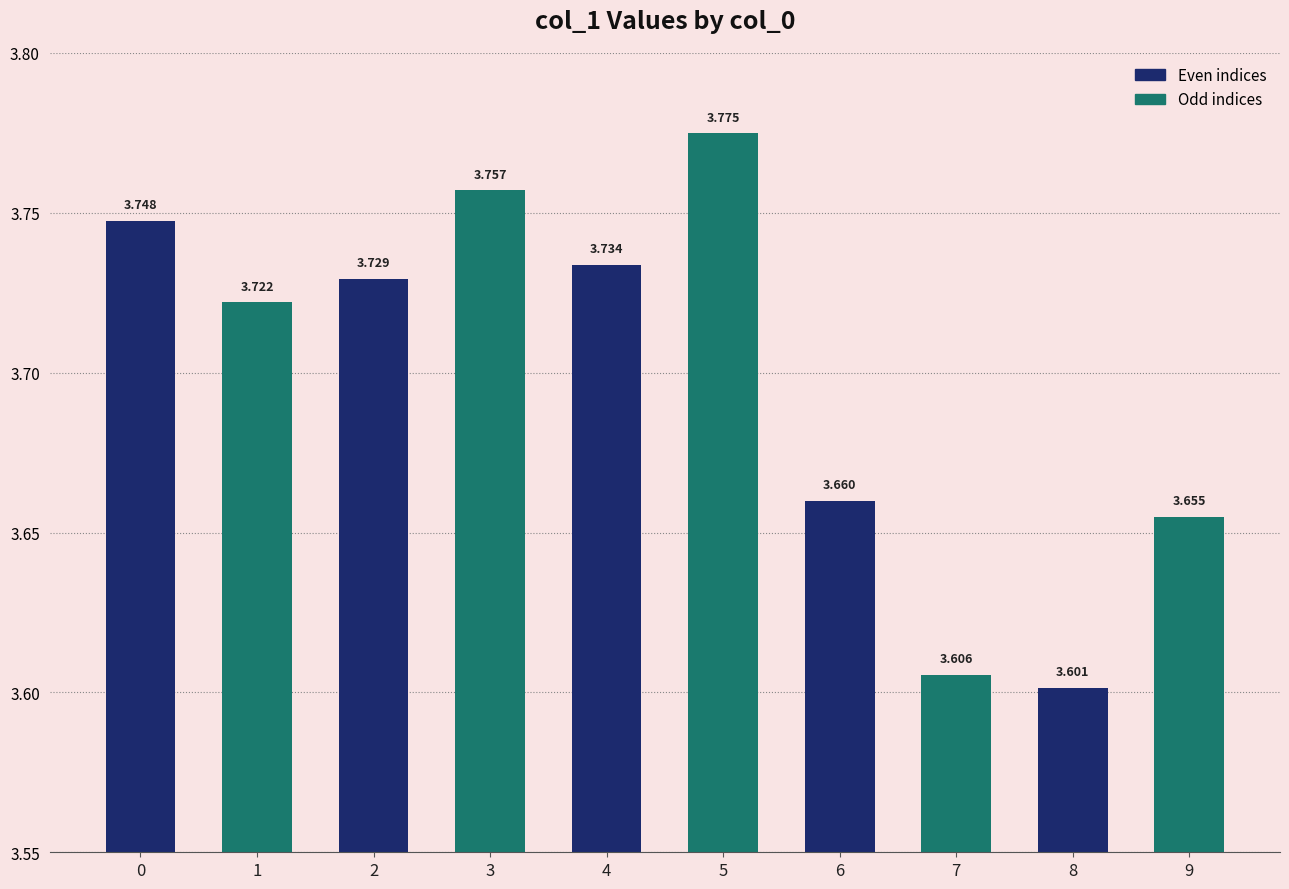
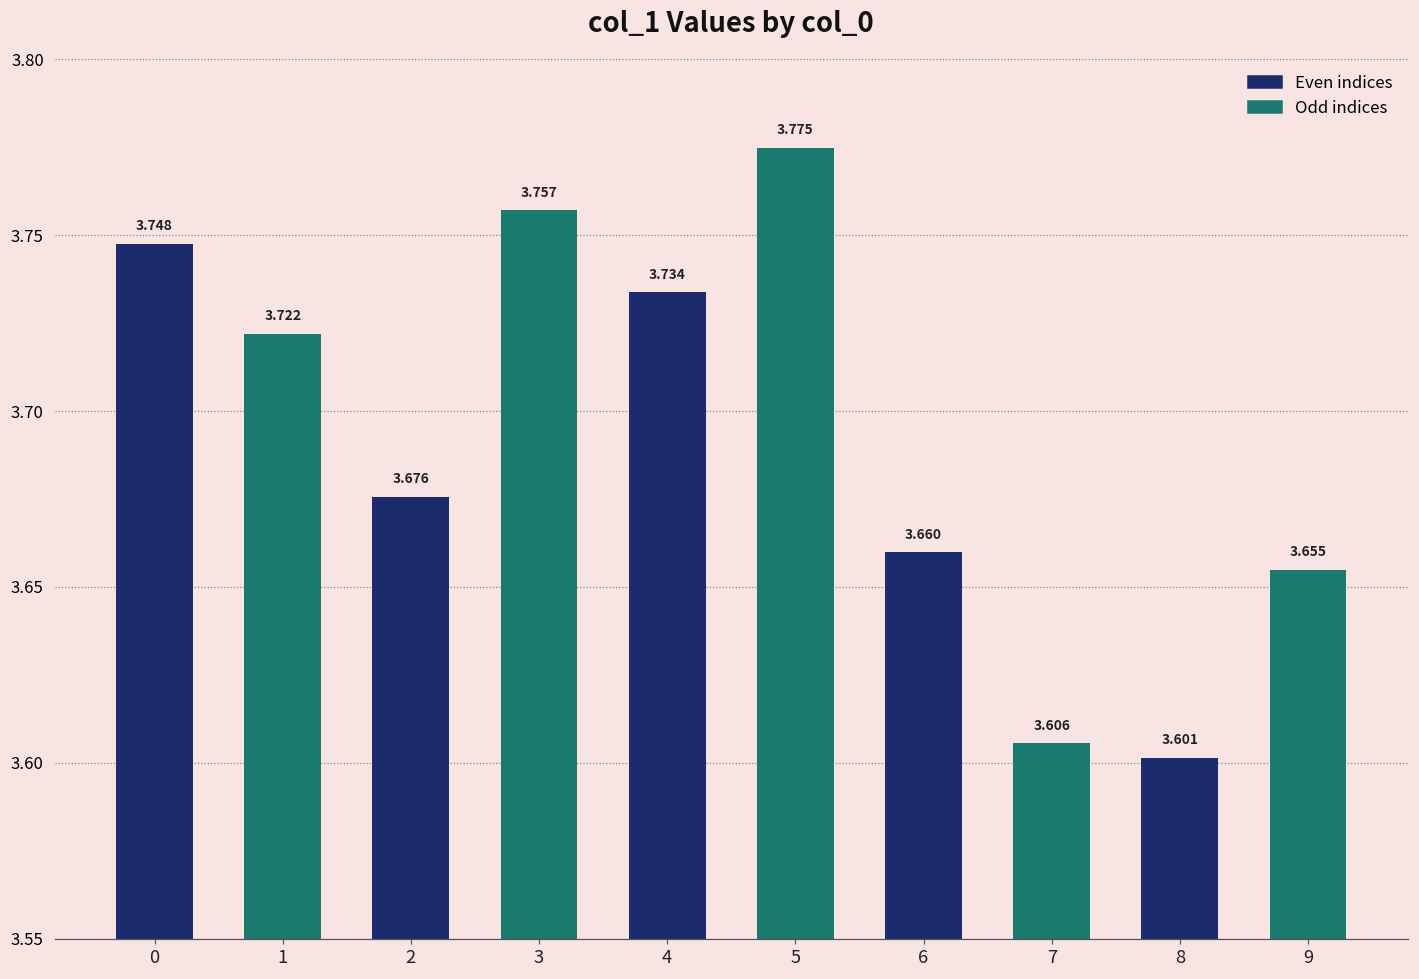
  {
    "0": 3.748,
    "1": 3.722,
-   "2": 3.729,
+   "2": 3.676,
    "3": 3.757,
    "4": 3.734,
    "5": 3.775,
    "6": 3.660,
    "7": 3.606,
    "8": 3.601,
    "9": 3.655
  }
